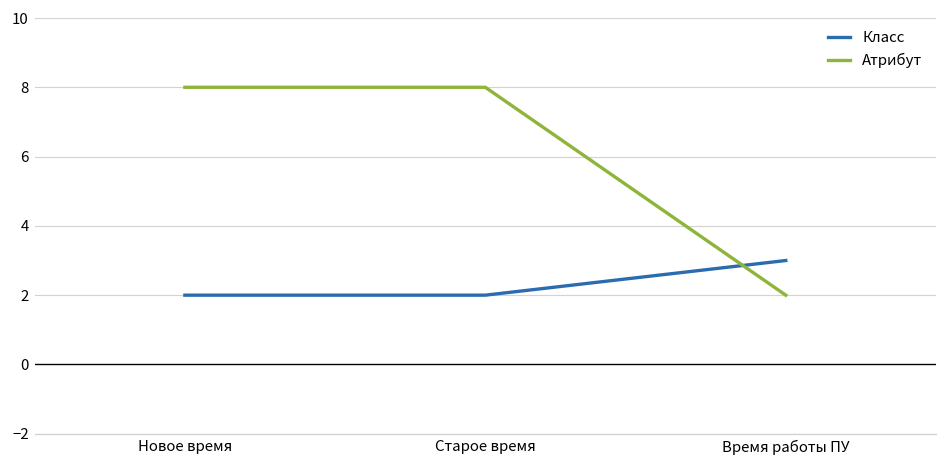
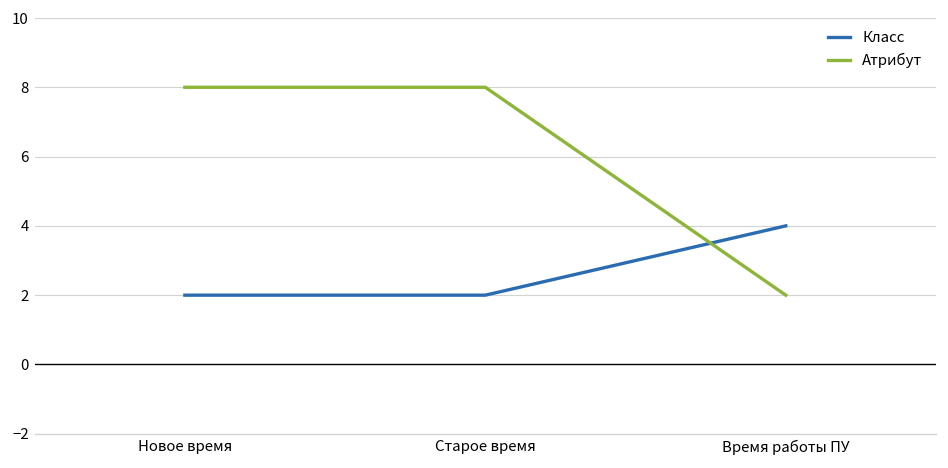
  {
    "Класс": {
      "Новое время": 2,
      "Старое время": 2,
-     "Время работы ПУ": 3
+     "Время работы ПУ": 4
    },
    "Атрибут": {
      "Новое время": 8,
      "Старое время": 8,
      "Время работы ПУ": 2
    }
  }
